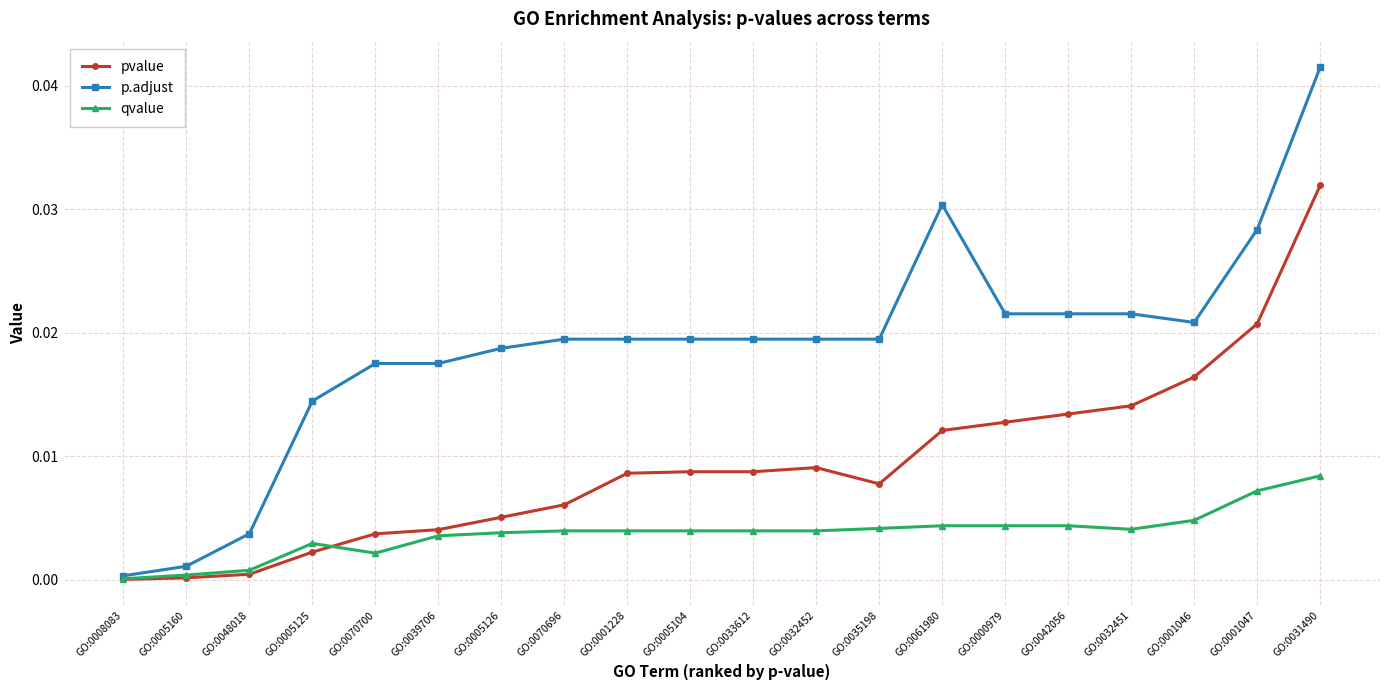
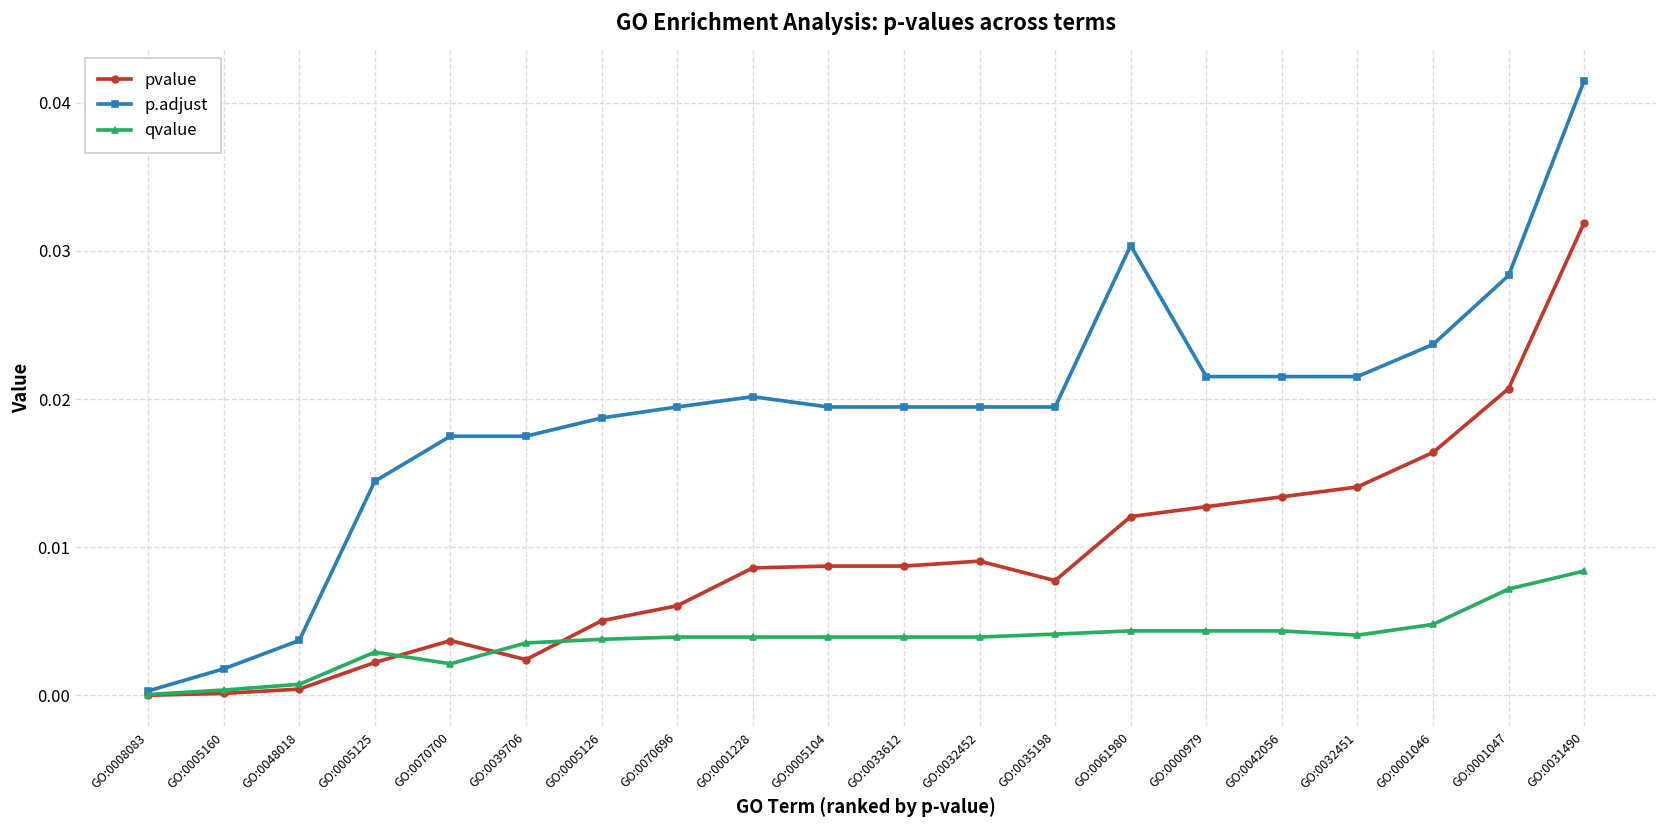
  {
    "pvalue": {
      "GO:0005160": 0.0001,
      "GO:0048018": 0.0004,
      "GO:0005125": 0.0022,
      "GO:0070700": 0.0037,
-     "GO:0039706": 0.0040,
+     "GO:0039706": 0.0024,
      "GO:0005126": 0.0050,
      "GO:0070696": 0.0061,
      "GO:0001228": 0.0086,
      "GO:0005104": 0.0087,
      "GO:0033612": 0.0087,
      "GO:0032452": 0.0091,
      "GO:0035198": 0.0077,
      "GO:0061980": 0.0121,
      "GO:0000979": 0.0127,
      "GO:0042056": 0.0134,
      "GO:0032451": 0.0141,
      "GO:0001046": 0.0164,
      "GO:0001047": 0.0207,
      "GO:0031490": 0.0319
    },
    "p.adjust": {
      "GO:0008083": 0.0003,
-     "GO:0005160": 0.0011,
+     "GO:0005160": 0.0018,
      "GO:0048018": 0.0037,
      "GO:0005125": 0.0145,
      "GO:0070700": 0.0175,
      "GO:0039706": 0.0175,
      "GO:0005126": 0.0187,
      "GO:0070696": 0.0195,
-     "GO:0001228": 0.0195,
+     "GO:0001228": 0.0202,
      "GO:0005104": 0.0195,
      "GO:0033612": 0.0195,
      "GO:0032452": 0.0195,
      "GO:0035198": 0.0195,
      "GO:0061980": 0.0304,
      "GO:0000979": 0.0215,
      "GO:0042056": 0.0215,
      "GO:0032451": 0.0215,
-     "GO:0001046": 0.0208,
+     "GO:0001046": 0.0237,
      "GO:0001047": 0.0283,
      "GO:0031490": 0.0415
    },
    "qvalue": {
      "GO:0005160": 0.0004,
      "GO:0048018": 0.0008,
      "GO:0005125": 0.0029,
      "GO:0070700": 0.0021,
      "GO:0039706": 0.0035,
      "GO:0005126": 0.0038,
      "GO:0070696": 0.0039,
      "GO:0001228": 0.0039,
      "GO:0005104": 0.0039,
      "GO:0033612": 0.0039,
      "GO:0032452": 0.0039,
      "GO:0035198": 0.0041,
      "GO:0061980": 0.0044,
      "GO:0000979": 0.0044,
      "GO:0042056": 0.0044,
      "GO:0032451": 0.0041,
      "GO:0001046": 0.0048,
      "GO:0001047": 0.0072,
      "GO:0031490": 0.0084
    }
  }
